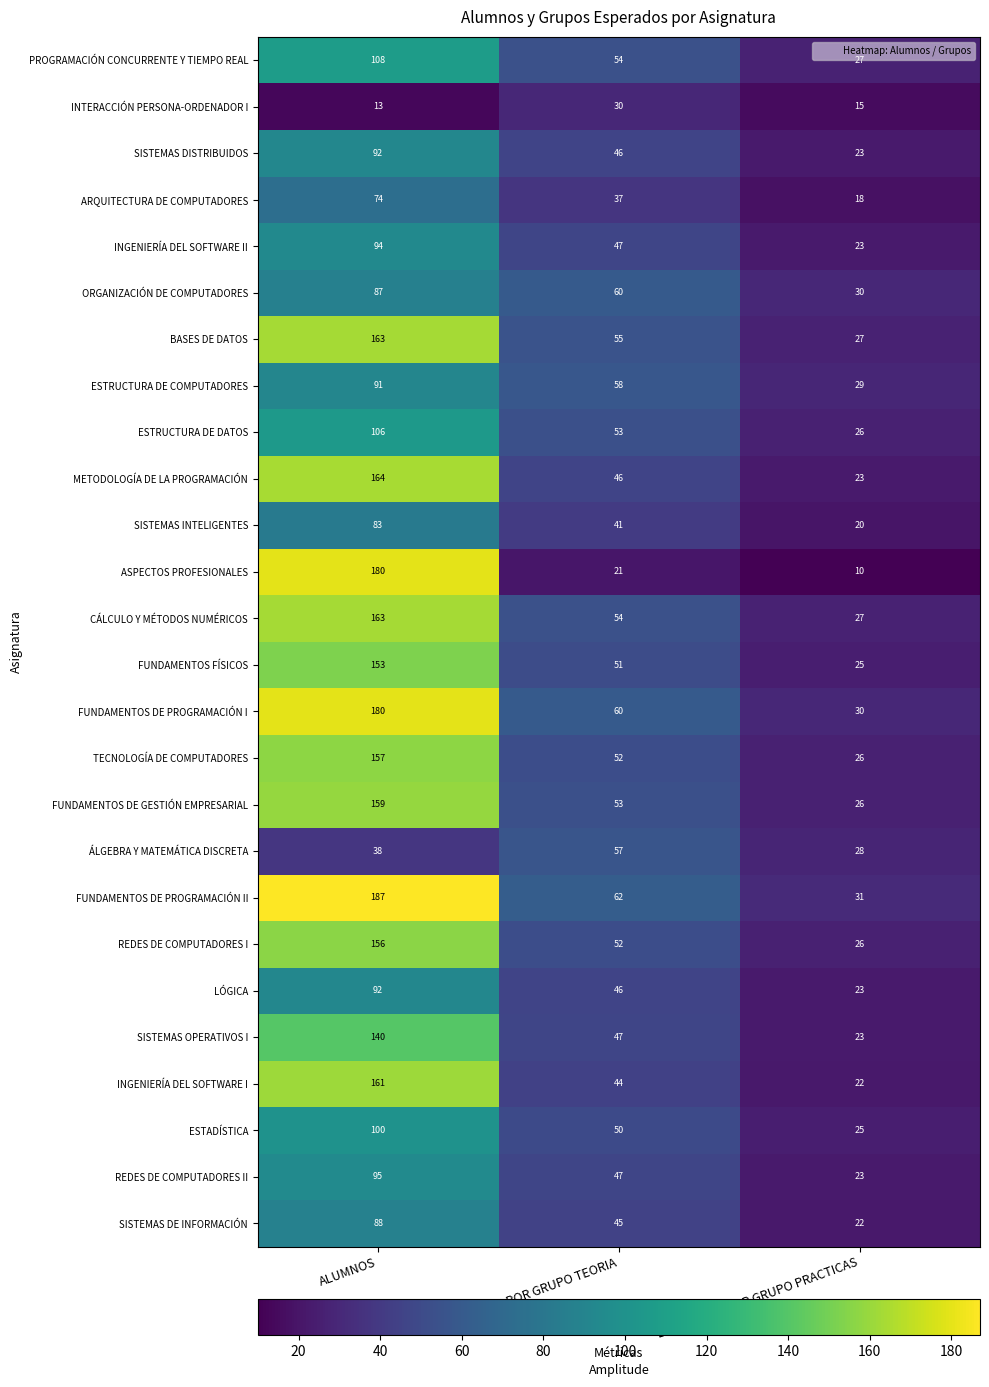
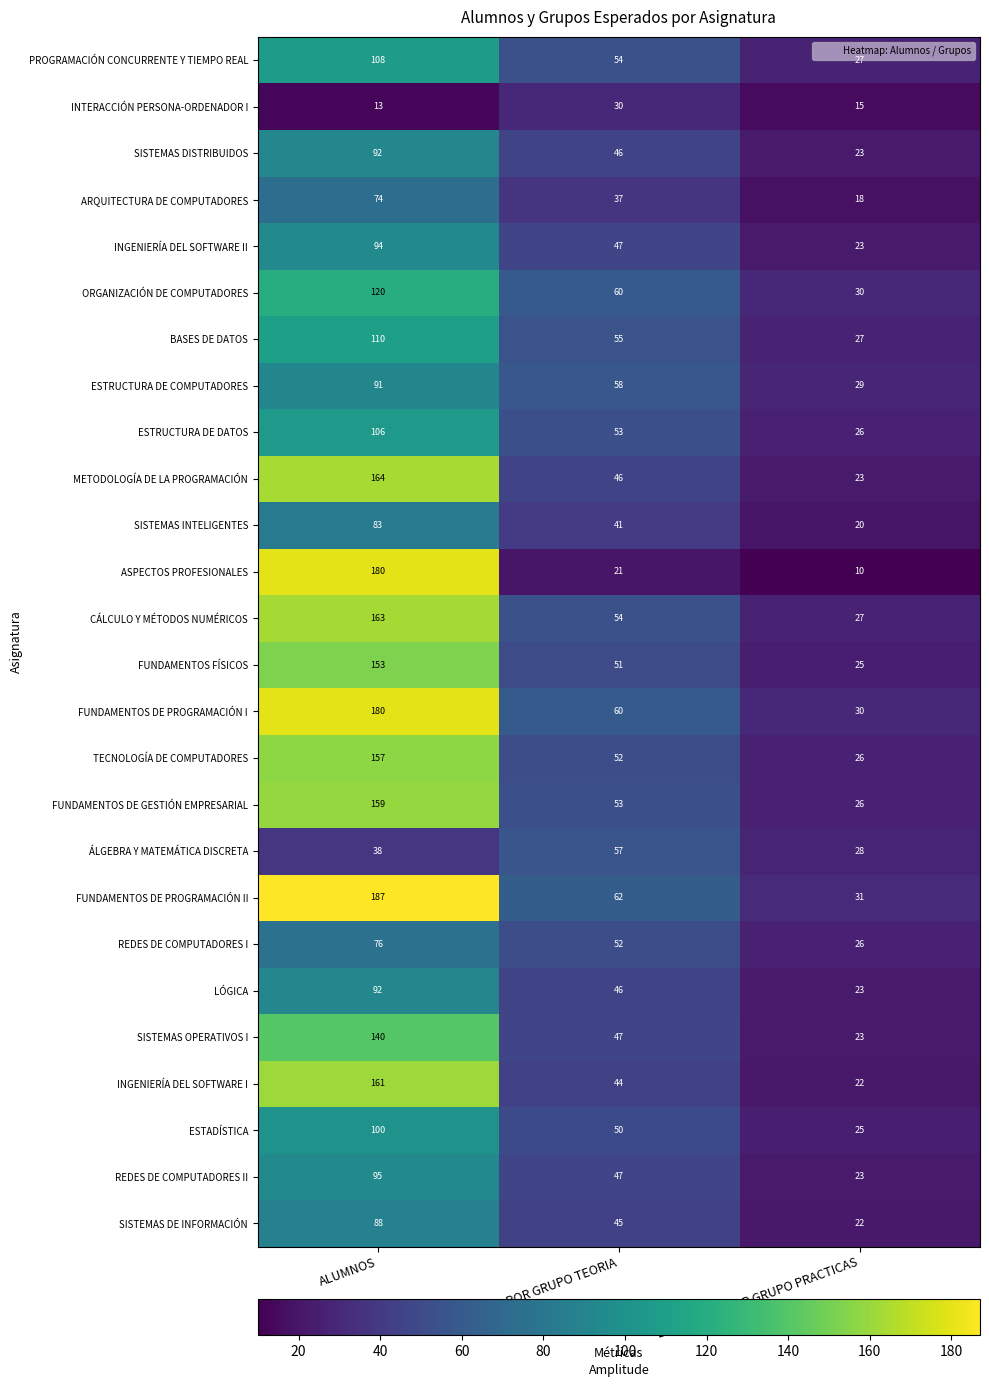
  {
    "PROGRAMACIÓN CONCURRENTE Y TIEMPO REAL": {
      "ALUMNOS": 108
    },
    "INTERACCIÓN PERSONA-ORDENADOR I": {
      "ALUMNOS": 13
    },
    "SISTEMAS DISTRIBUIDOS": {
      "ALUMNOS": 92
    },
    "ARQUITECTURA DE COMPUTADORES": {
      "ALUMNOS": 74
    },
    "INGENIERÍA DEL SOFTWARE II": {
      "ALUMNOS": 94
    },
    "ORGANIZACIÓN DE COMPUTADORES": {
-     "ALUMNOS": 87
+     "ALUMNOS": 120
    },
    "BASES DE DATOS": {
-     "ALUMNOS": 163
+     "ALUMNOS": 110
    },
    "ESTRUCTURA DE COMPUTADORES": {
      "ALUMNOS": 91
    },
    "ESTRUCTURA DE DATOS": {
      "ALUMNOS": 106
    },
    "METODOLOGÍA DE LA PROGRAMACIÓN": {
      "ALUMNOS": 164
    },
    "SISTEMAS INTELIGENTES": {
      "ALUMNOS": 83
    },
    "ASPECTOS PROFESIONALES": {
      "ALUMNOS": 180
    },
    "CÁLCULO Y MÉTODOS NUMÉRICOS": {
      "ALUMNOS": 163
    },
    "FUNDAMENTOS FÍSICOS": {
      "ALUMNOS": 153
    },
    "FUNDAMENTOS DE PROGRAMACIÓN I": {
      "ALUMNOS": 180
    },
    "TECNOLOGÍA DE COMPUTADORES": {
      "ALUMNOS": 157
    },
    "FUNDAMENTOS DE GESTIÓN EMPRESARIAL": {
      "ALUMNOS": 159
    },
    "ÁLGEBRA Y MATEMÁTICA DISCRETA": {
      "ALUMNOS": 38
    },
    "FUNDAMENTOS DE PROGRAMACIÓN II": {
      "ALUMNOS": 187
    },
    "REDES DE COMPUTADORES I": {
-     "ALUMNOS": 156
+     "ALUMNOS": 76
    },
    "LÓGICA": {
      "ALUMNOS": 92
    },
    "SISTEMAS OPERATIVOS I": {
      "ALUMNOS": 140
    },
    "INGENIERÍA DEL SOFTWARE I": {
      "ALUMNOS": 161
    },
    "ESTADÍSTICA": {
      "ALUMNOS": 100
    },
    "REDES DE COMPUTADORES II": {
      "ALUMNOS": 95
    },
    "SISTEMAS DE INFORMACIÓN": {
      "ALUMNOS": 88
    }
  }
